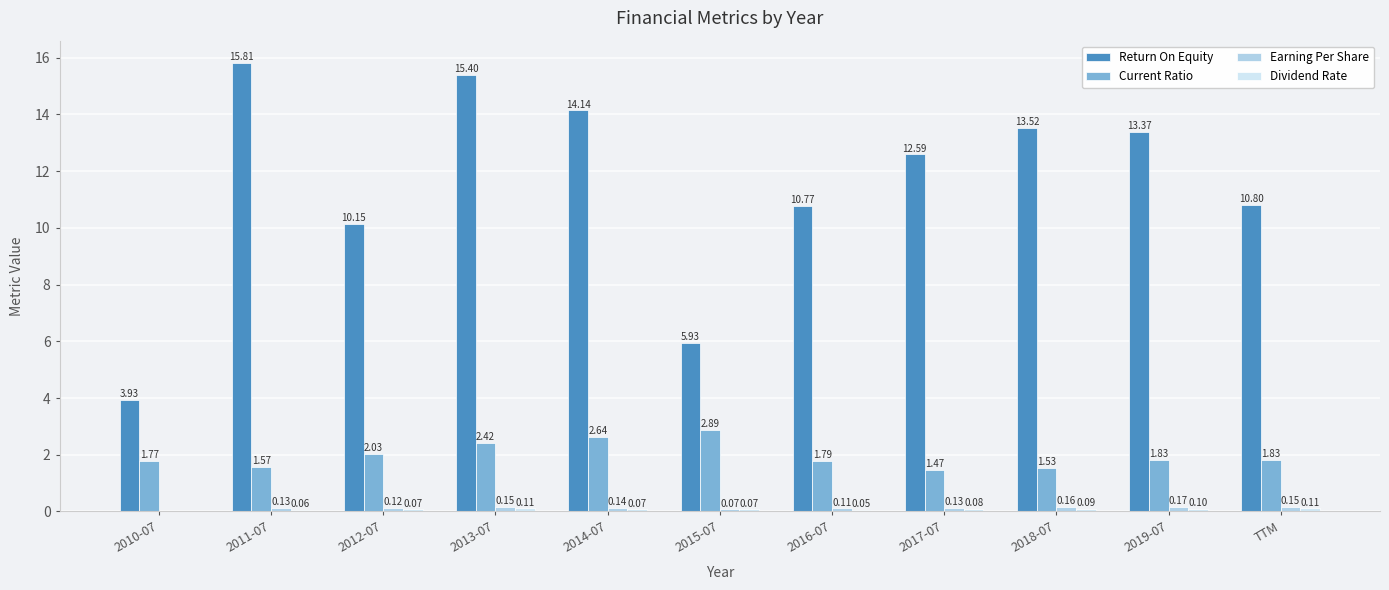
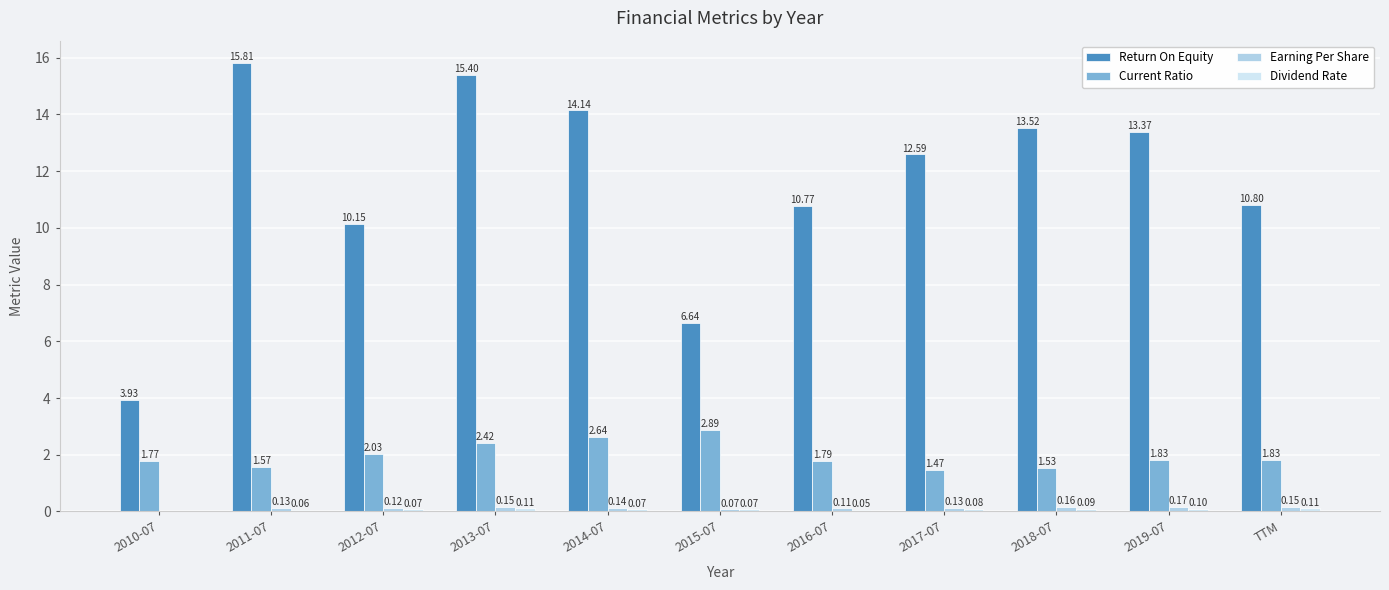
  {
    "Return On Equity": {
      "2010-07": 3.93,
      "2011-07": 15.81,
      "2012-07": 10.15,
      "2013-07": 15.40,
      "2014-07": 14.14,
-     "2015-07": 5.93,
+     "2015-07": 6.64,
      "2016-07": 10.77,
      "2017-07": 12.59,
      "2018-07": 13.52,
      "2019-07": 13.37,
      "TTM": 10.80
    },
    "Current Ratio": {
      "2010-07": 1.77,
      "2011-07": 1.57,
      "2012-07": 2.03,
      "2013-07": 2.42,
      "2014-07": 2.64,
      "2015-07": 2.89,
      "2016-07": 1.79,
      "2017-07": 1.47,
      "2018-07": 1.53,
      "2019-07": 1.83,
      "TTM": 1.83
    }
  }
